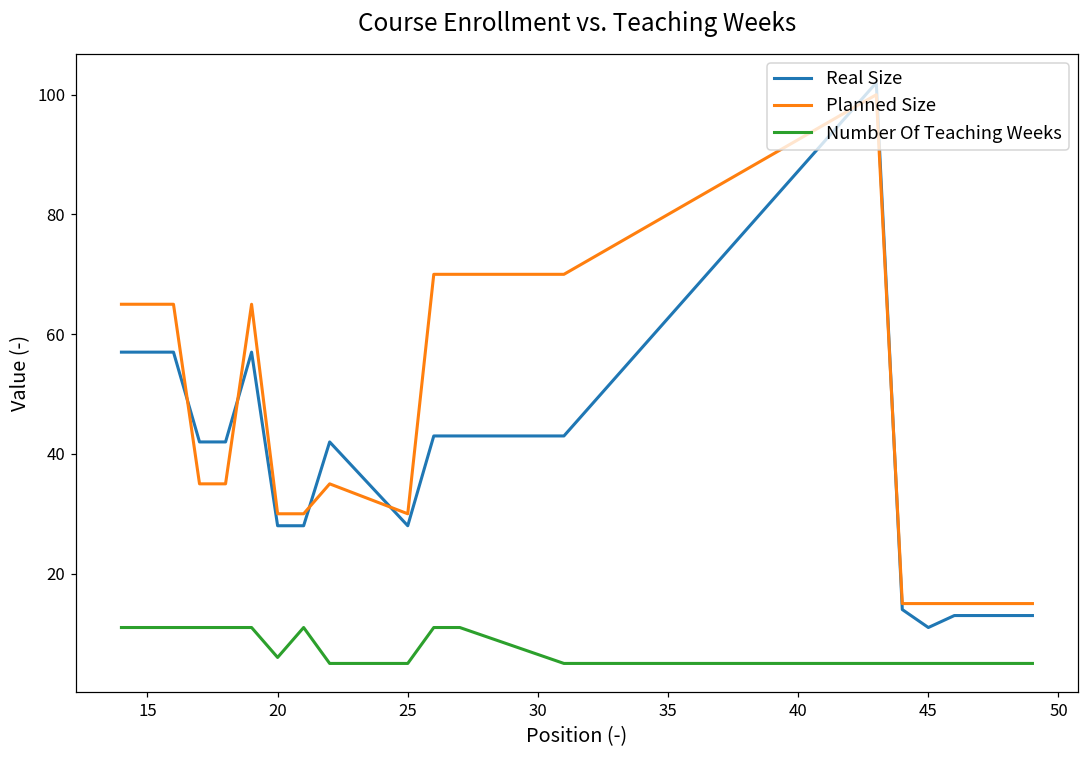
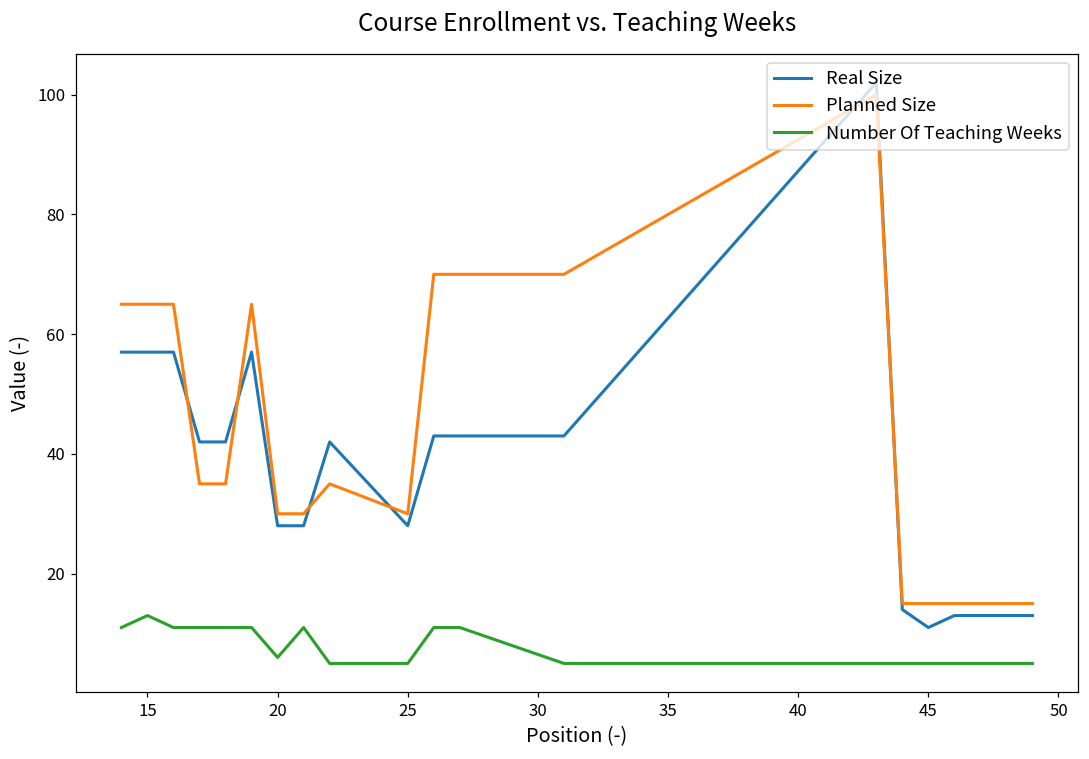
  {
    "Real Size": {
      "15": 57,
      "20": 28,
      "25": 28,
      "45": 11
    },
    "Planned Size": {
      "15": 65,
      "20": 30,
      "25": 30,
      "45": 15
    },
    "Number Of Teaching Weeks": {
-     "15": 11,
+     "15": 13,
      "20": 6,
      "25": 5,
      "45": 5
    }
  }
